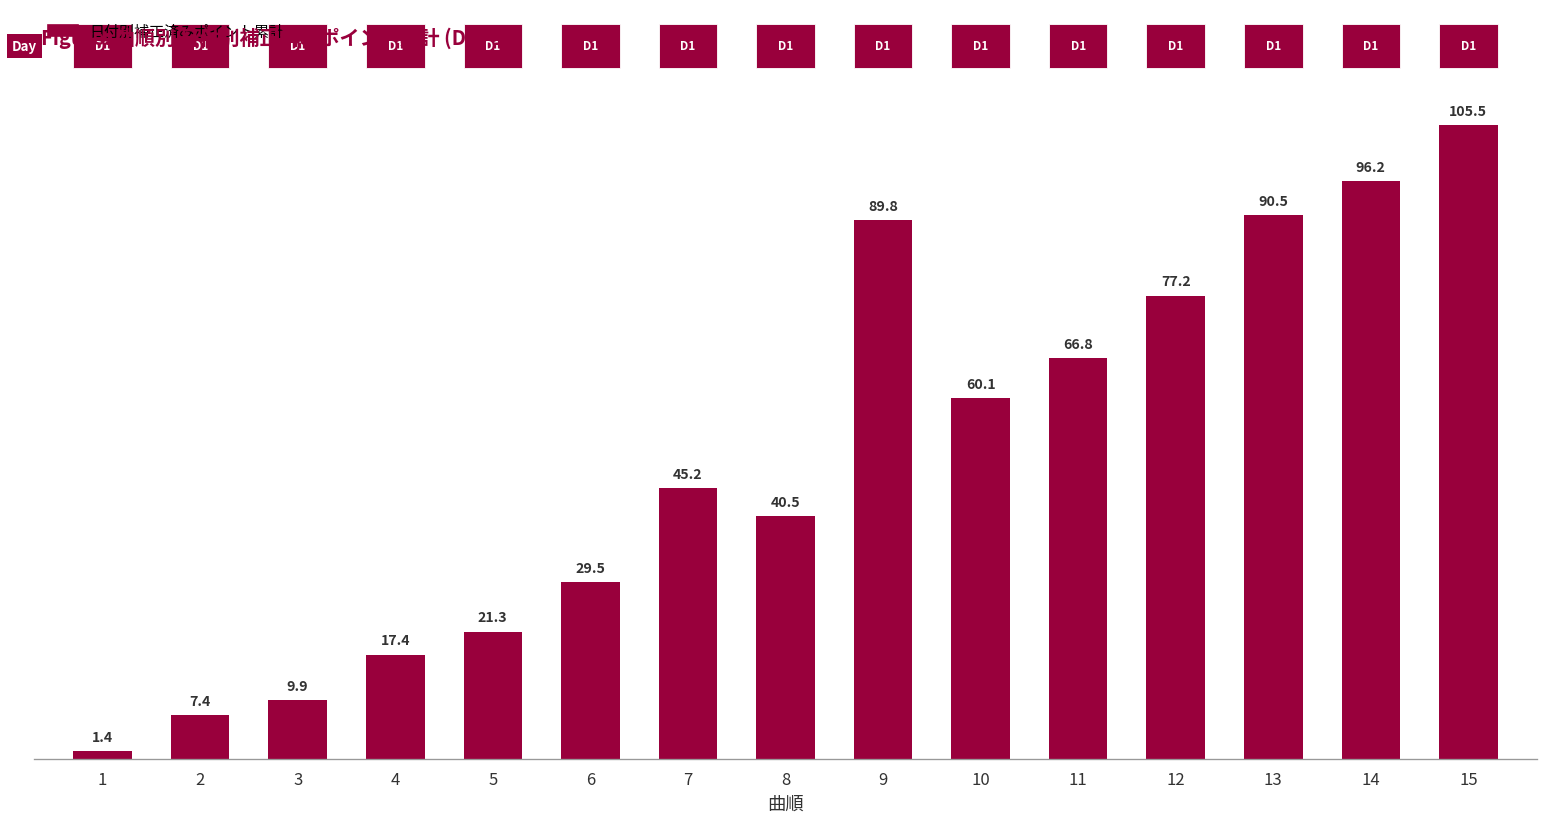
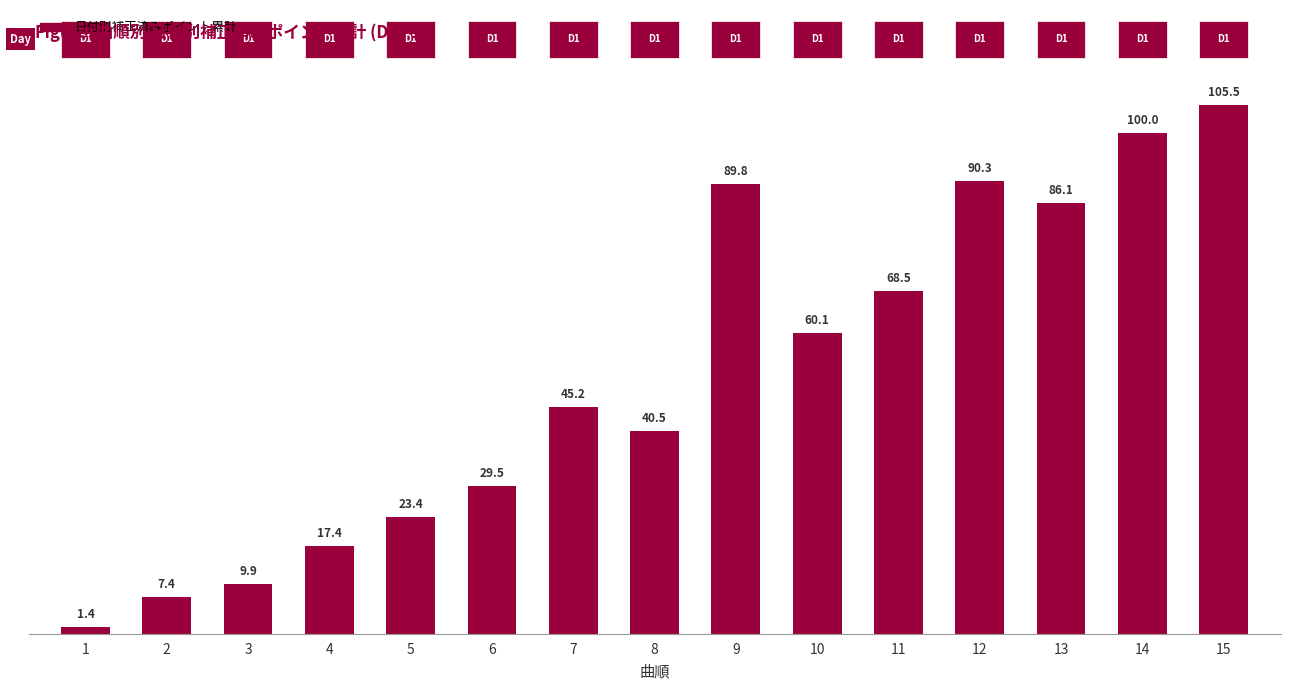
  {
    "1": 1.4,
    "2": 7.4,
    "3": 9.9,
    "4": 17.4,
-   "5": 21.3,
+   "5": 23.4,
    "6": 29.5,
    "7": 45.2,
    "8": 40.5,
    "9": 89.8,
    "10": 60.1,
-   "11": 66.8,
-   "12": 77.2,
-   "13": 90.5,
-   "14": 96.2,
+   "11": 68.5,
+   "12": 90.3,
+   "13": 86.1,
+   "14": 100.0,
    "15": 105.5
  }
